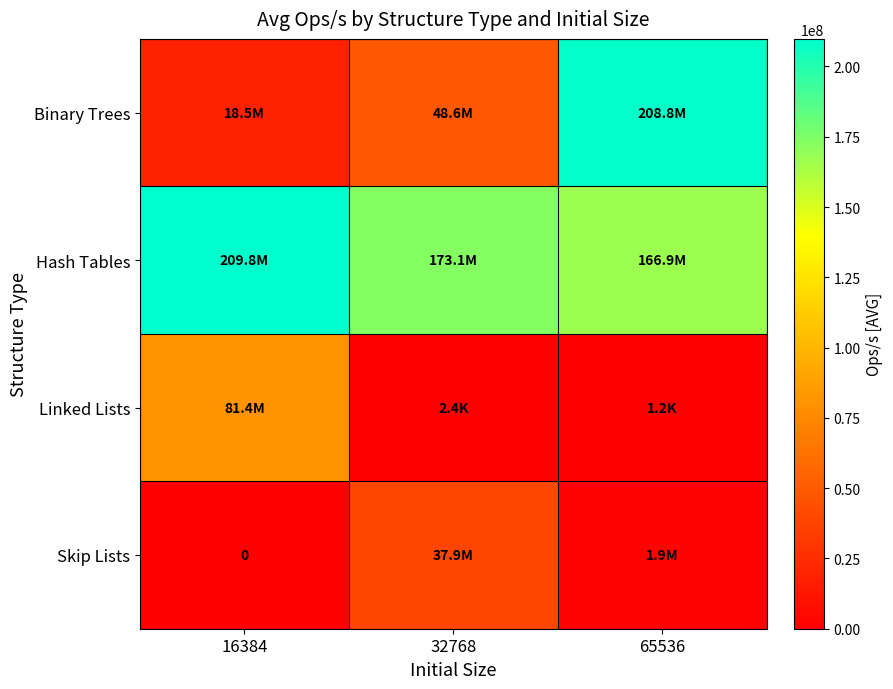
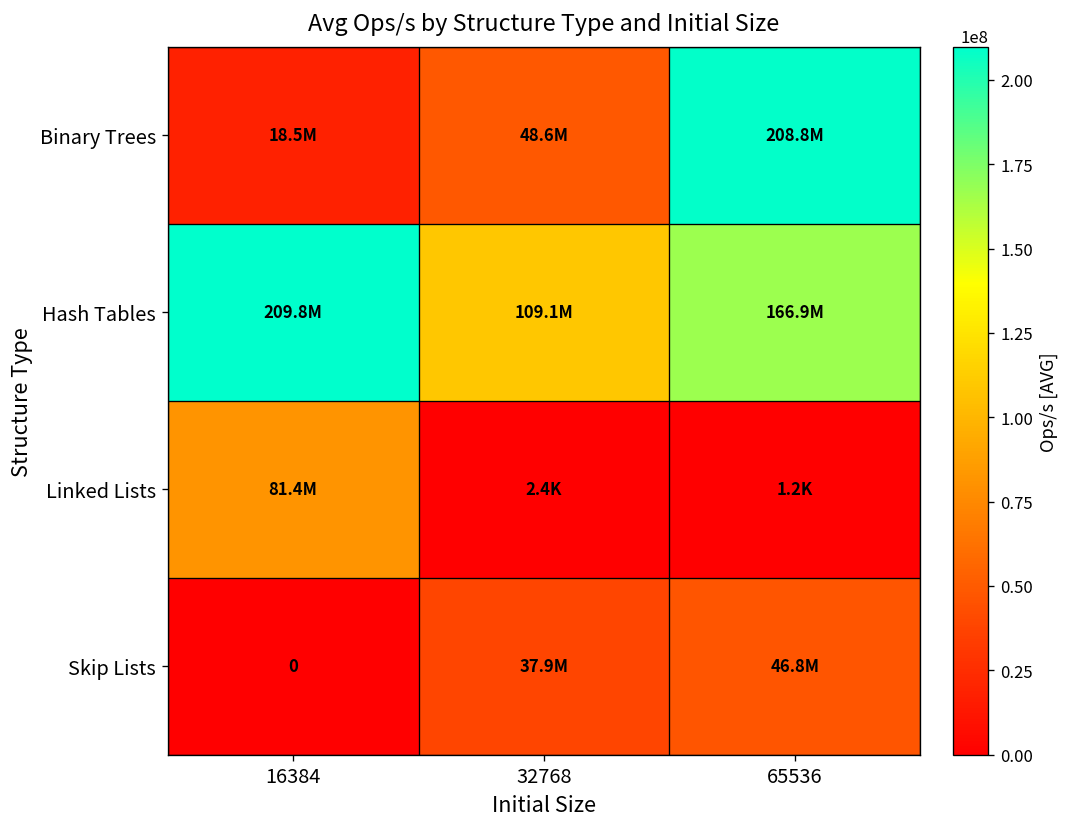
  {
    "Binary Trees": {
      "16384": "18.5M",
      "32768": "48.6M",
      "65536": "208.8M"
    },
    "Hash Tables": {
      "16384": "209.8M",
-     "32768": "173.1M",
+     "32768": "109.1M",
      "65536": "166.9M"
    },
    "Linked Lists": {
      "16384": "81.4M",
      "32768": "2.4K",
      "65536": "1.2K"
    },
    "Skip Lists": {
      "16384": "0",
      "32768": "37.9M",
-     "65536": "1.9M"
+     "65536": "46.8M"
    }
  }
